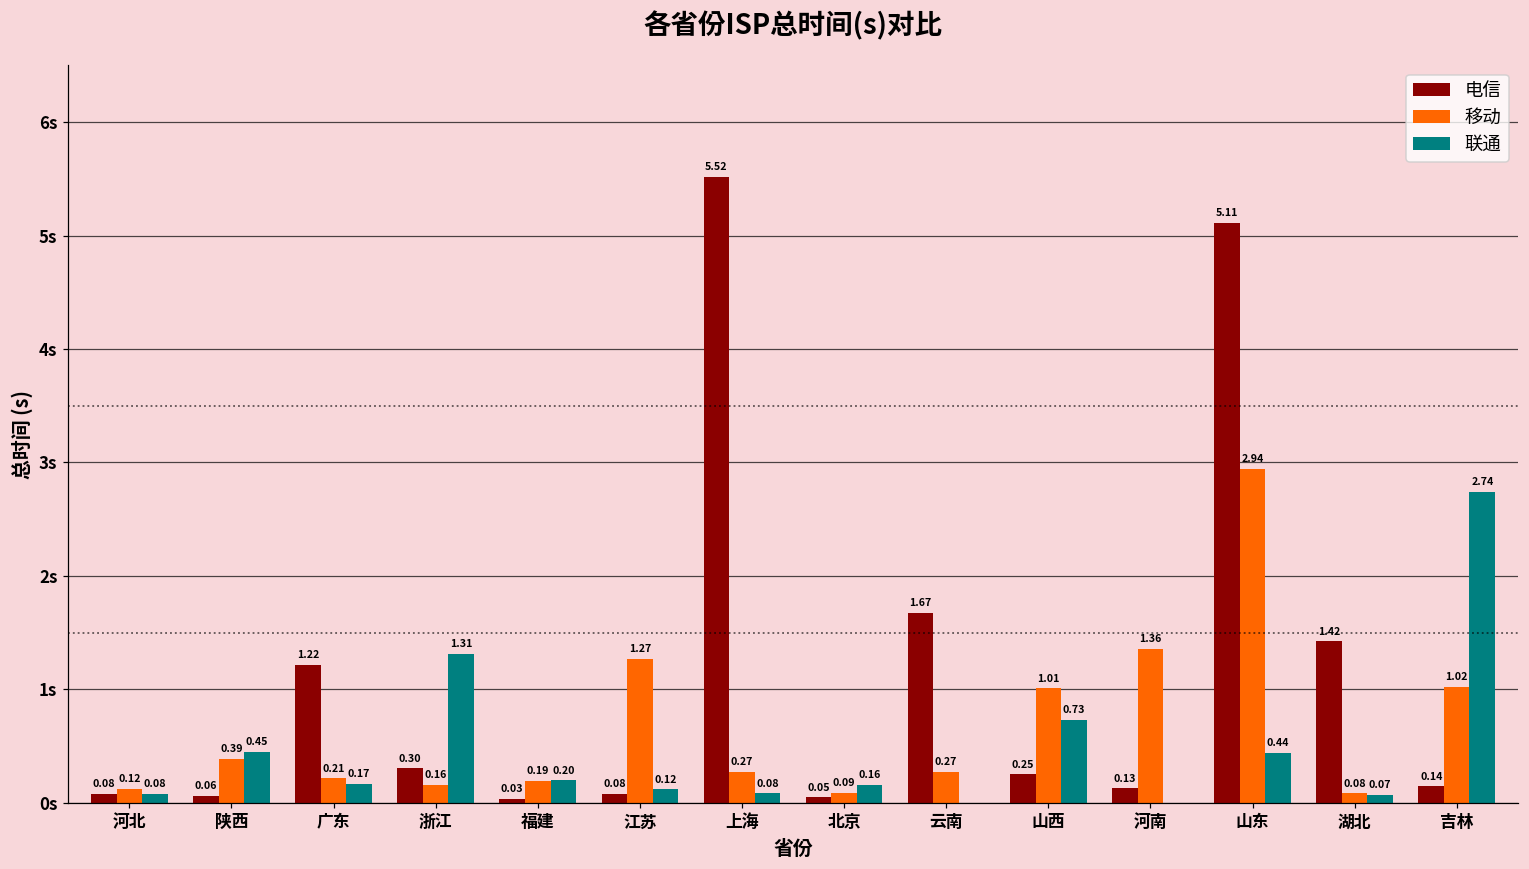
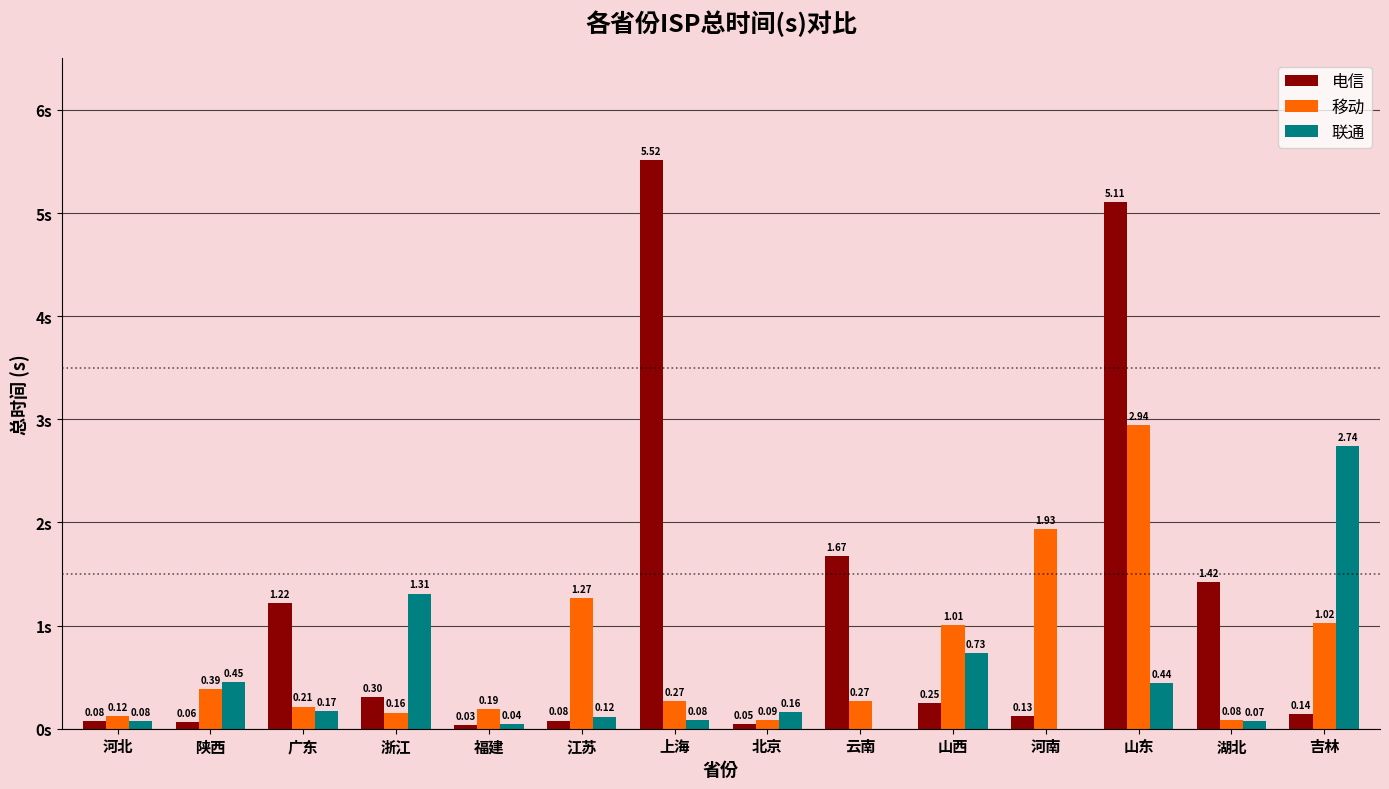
  {
    "电信": {
      "河北": 0.08,
      "陕西": 0.06,
      "广东": 1.22,
      "浙江": 0.30,
      "福建": 0.03,
      "江苏": 0.08,
      "上海": 5.52,
      "北京": 0.05,
      "云南": 1.67,
      "山西": 0.25,
      "河南": 0.13,
      "山东": 5.11,
      "湖北": 1.42,
      "吉林": 0.14
    },
    "移动": {
      "河北": 0.12,
      "陕西": 0.39,
      "广东": 0.21,
      "浙江": 0.16,
      "福建": 0.19,
      "江苏": 1.27,
      "上海": 0.27,
      "北京": 0.09,
      "云南": 0.27,
      "山西": 1.01,
-     "河南": 1.36,
+     "河南": 1.93,
      "山东": 2.94,
      "湖北": 0.08,
      "吉林": 1.02
    },
    "联通": {
      "河北": 0.08,
      "陕西": 0.45,
      "广东": 0.17,
      "浙江": 1.31,
-     "福建": 0.20,
+     "福建": 0.04,
      "江苏": 0.12,
      "上海": 0.08,
      "北京": 0.16,
      "山西": 0.73,
      "山东": 0.44,
      "湖北": 0.07,
      "吉林": 2.74
    }
  }
